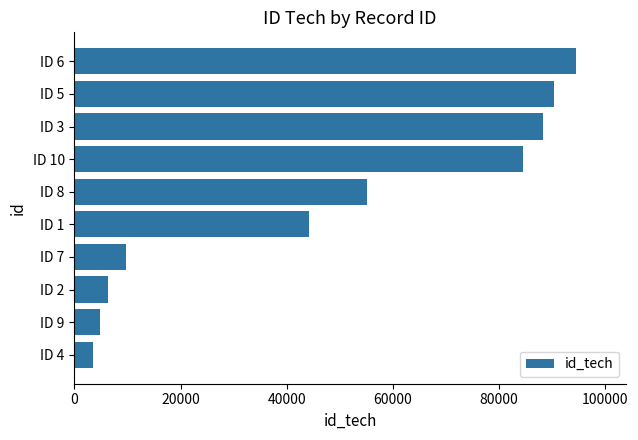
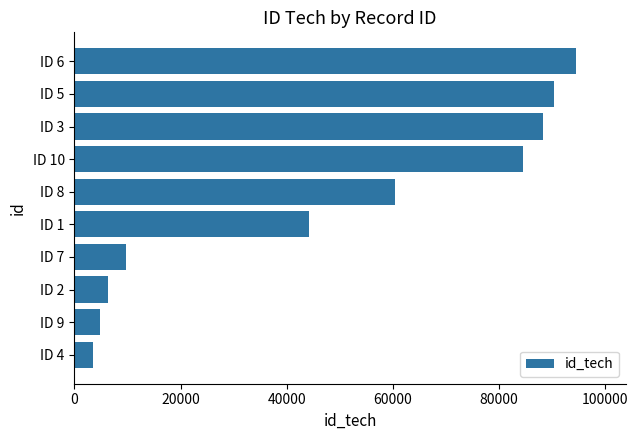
  {
    "ID 6": 95000,
    "ID 5": 90000,
    "ID 3": 88000,
    "ID 10": 85000,
-   "ID 8": 55000,
+   "ID 8": 60000,
    "ID 1": 44000,
    "ID 7": 10000,
    "ID 2": 6000,
    "ID 9": 5000,
    "ID 4": 4000
  }
